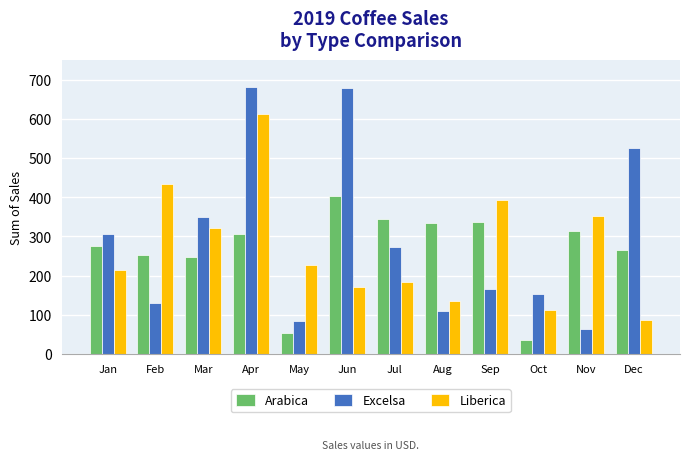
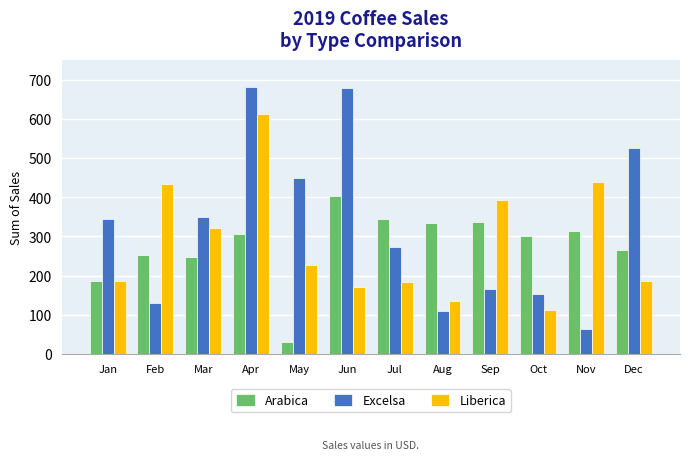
  {
    "Arabica": {
-     "Jan": 280,
+     "Jan": 190,
      "Feb": 250,
      "Mar": 250,
      "Apr": 310,
-     "May": 50,
+     "May": 30,
      "Jun": 400,
      "Jul": 350,
      "Aug": 330,
      "Sep": 340,
-     "Oct": 40,
+     "Oct": 300,
      "Nov": 310,
      "Dec": 270
    },
    "Excelsa": {
-     "Jan": 310,
+     "Jan": 340,
      "Feb": 130,
      "Mar": 350,
      "Apr": 680,
-     "May": 80,
+     "May": 450,
      "Jun": 680,
      "Jul": 270,
      "Aug": 110,
      "Sep": 170,
      "Oct": 150,
      "Nov": 60,
      "Dec": 530
    },
    "Liberica": {
-     "Jan": 210,
+     "Jan": 190,
      "Feb": 430,
      "Mar": 320,
      "Apr": 610,
      "May": 230,
      "Jun": 170,
      "Jul": 180,
      "Aug": 130,
      "Sep": 390,
      "Oct": 110,
-     "Nov": 350,
-     "Dec": 90
+     "Nov": 440,
+     "Dec": 190
    }
  }
